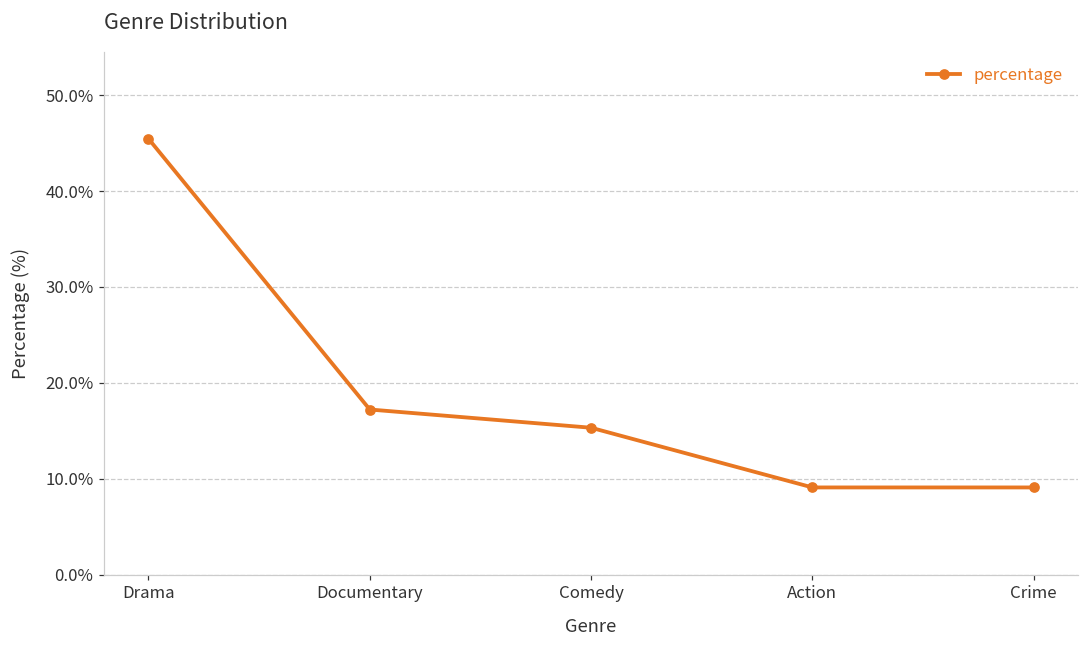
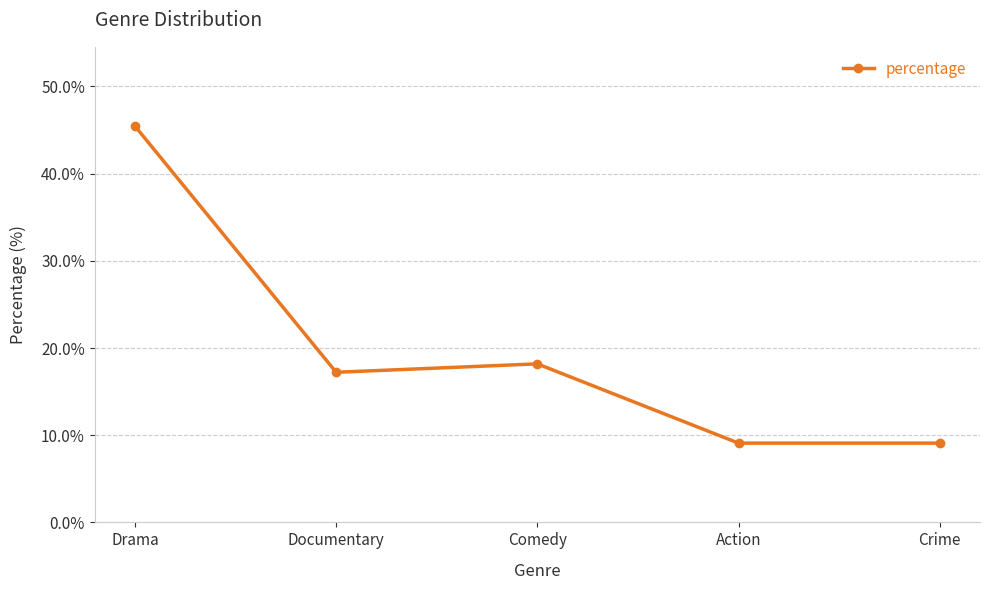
  {
    "Drama": "45%",
    "Documentary": "17%",
-   "Comedy": "15%",
+   "Comedy": "18%",
    "Action": "9%",
    "Crime": "9%"
  }
